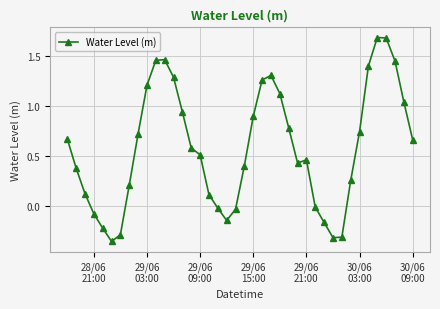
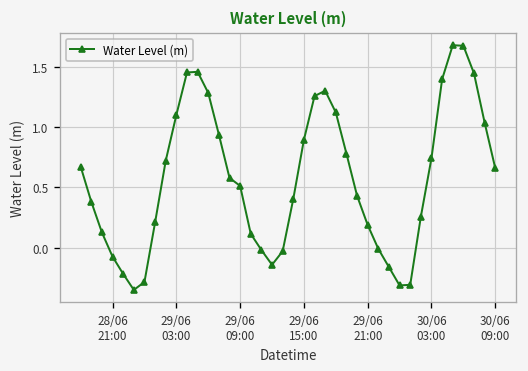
  {
    "28/06 21:00": -0.07,
-   "29/06 03:00": 1.20,
+   "29/06 03:00": 1.10,
    "29/06 09:00": 0.51,
    "29/06 15:00": 0.90,
-   "29/06 21:00": 0.46,
+   "29/06 21:00": 0.19,
    "30/06 03:00": 0.74,
    "30/06 09:00": 0.66
  }
